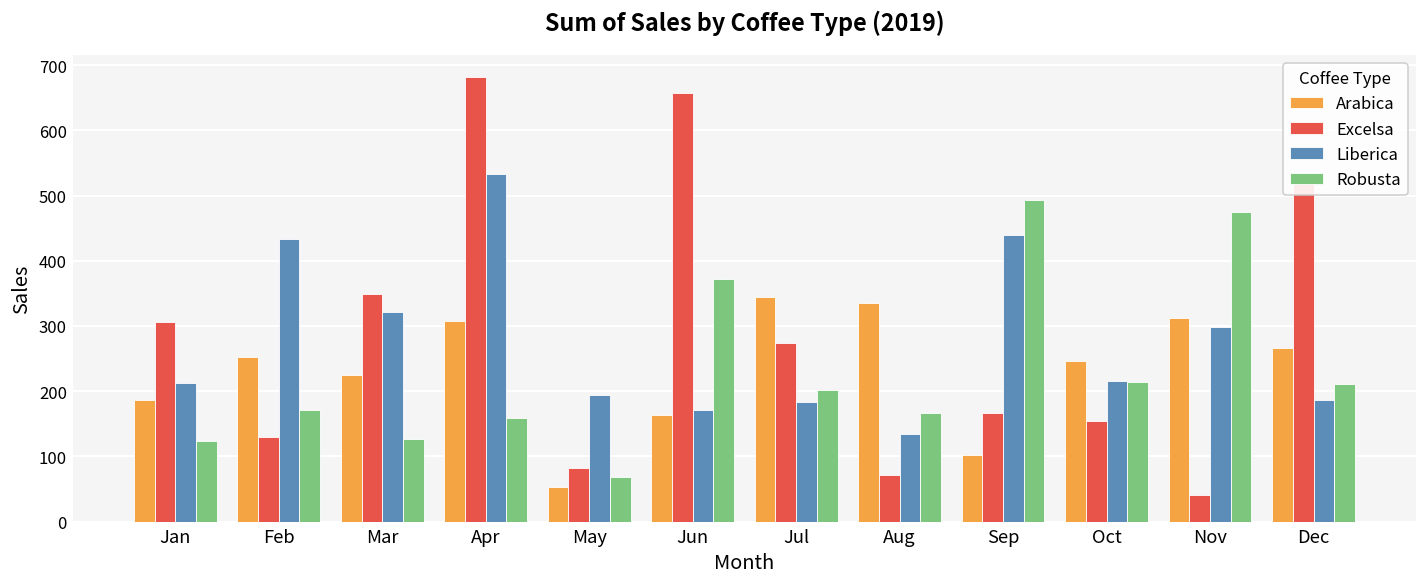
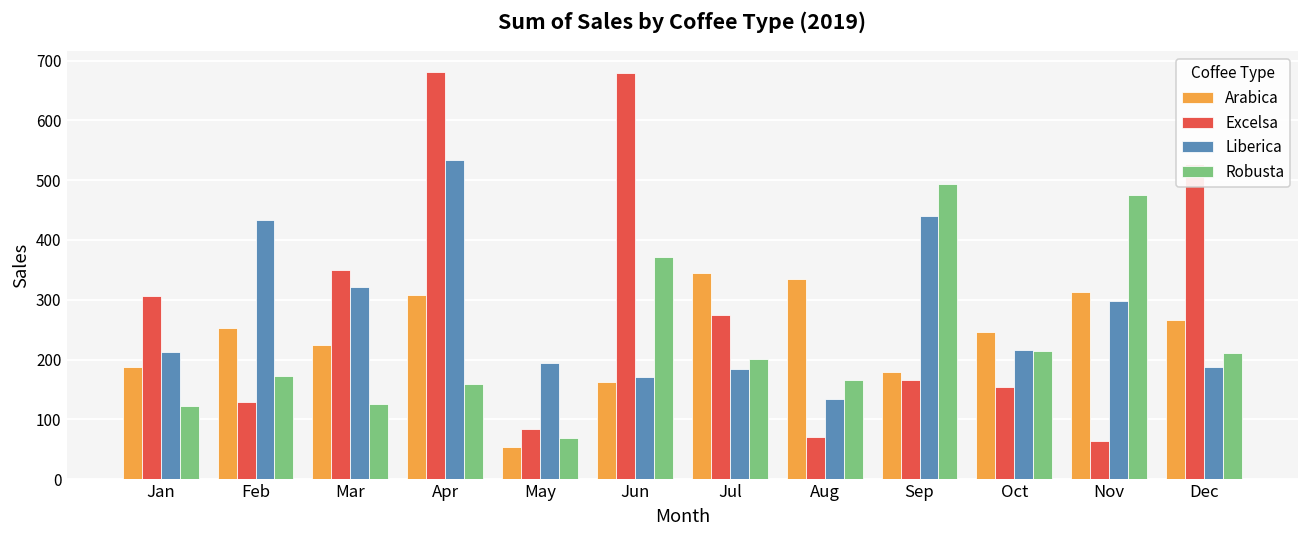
  {
    "Arabica": {
      "Jan": 190,
      "Feb": 250,
      "Mar": 220,
      "Apr": 310,
      "May": 50,
      "Jun": 160,
      "Jul": 350,
      "Aug": 330,
-     "Sep": 100,
+     "Sep": 180,
      "Oct": 250,
      "Nov": 310,
      "Dec": 270
    },
    "Excelsa": {
      "Jan": 310,
      "Feb": 130,
      "Mar": 350,
      "Apr": 680,
      "May": 80,
-     "Jun": 660,
+     "Jun": 680,
      "Jul": 270,
      "Aug": 70,
      "Sep": 170,
      "Oct": 150,
-     "Nov": 40
+     "Nov": 60
    },
    "Liberica": {
      "Jan": 210,
      "Feb": 430,
      "Mar": 320,
      "Apr": 530,
      "May": 190,
      "Jun": 170,
      "Jul": 180,
      "Aug": 130,
      "Sep": 440,
      "Oct": 220,
      "Nov": 300,
      "Dec": 190
    },
    "Robusta": {
      "Jan": 120,
      "Feb": 170,
      "Mar": 130,
      "Apr": 160,
      "May": 70,
      "Jun": 370,
      "Jul": 200,
      "Aug": 170,
      "Sep": 490,
      "Oct": 210,
      "Nov": 470,
      "Dec": 210
    }
  }
